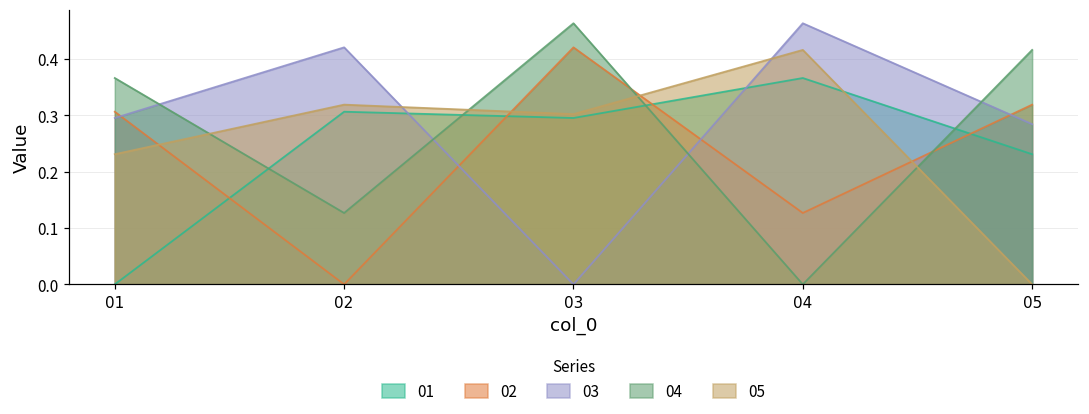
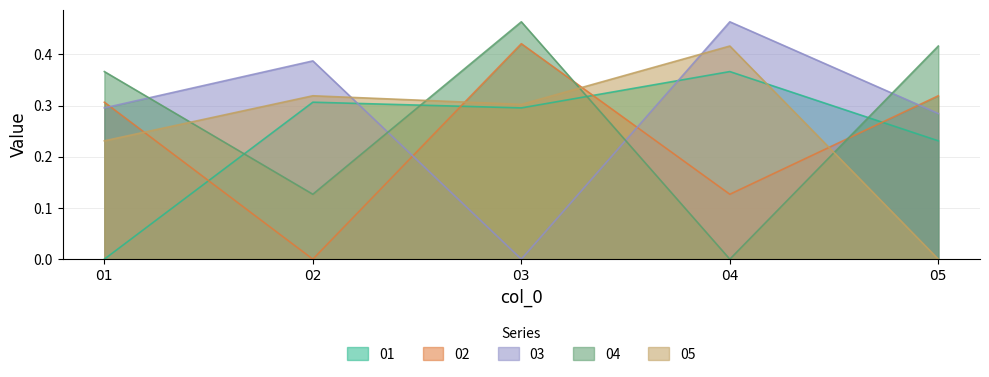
  {
    "03": {
      "01": 0.30,
-     "02": 0.42,
+     "02": 0.39,
      "03": 0.00,
      "04": 0.46,
      "05": 0.28
    }
  }
